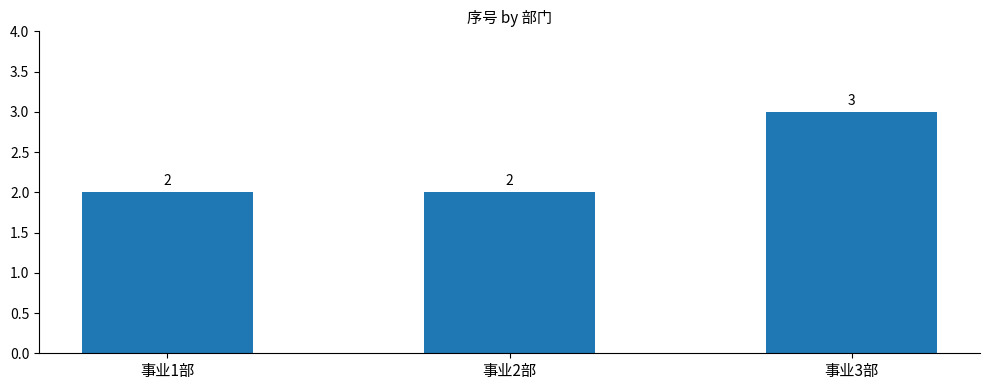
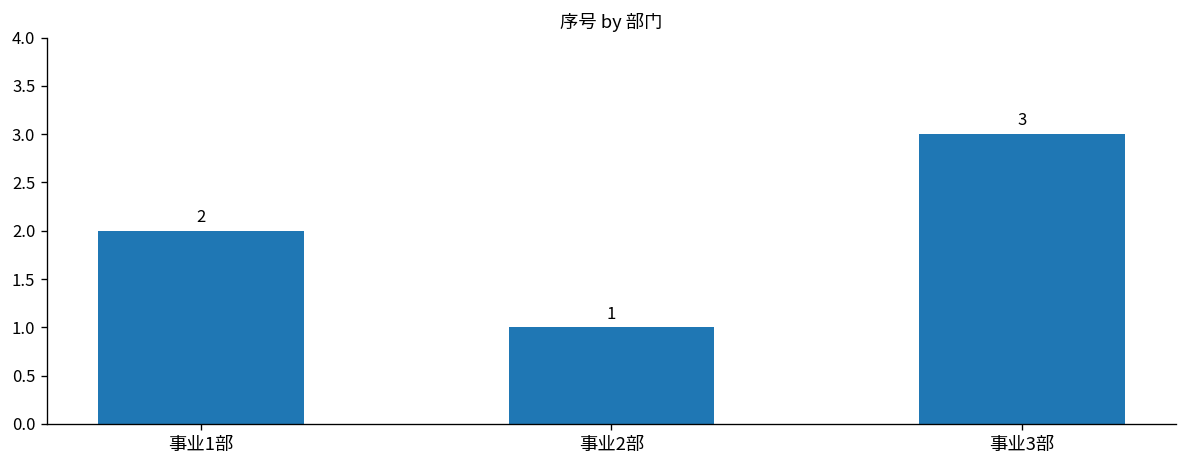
  {
    "事业1部": 2,
-   "事业2部": 2,
+   "事业2部": 1,
    "事业3部": 3
  }
